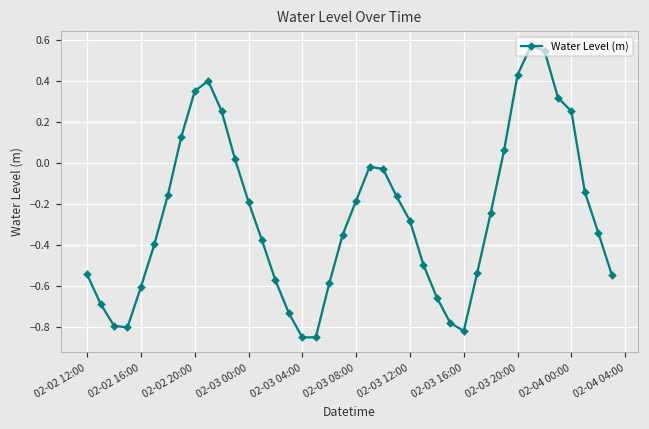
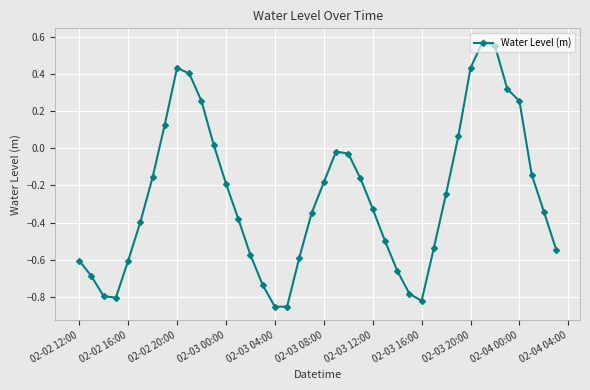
  {
-   "02-02 12:00": -0.54,
+   "02-02 12:00": -0.60,
    "02-02 16:00": -0.61,
-   "02-02 20:00": 0.35,
+   "02-02 20:00": 0.43,
    "02-03 00:00": -0.19,
    "02-03 04:00": -0.85,
    "02-03 08:00": -0.18,
-   "02-03 12:00": -0.28,
+   "02-03 12:00": -0.33,
    "02-03 16:00": -0.82,
    "02-03 20:00": 0.43,
    "02-04 00:00": 0.25
  }
